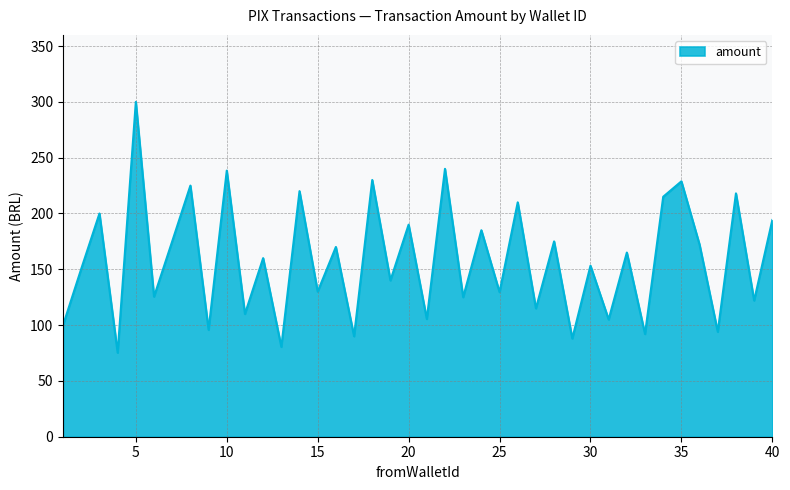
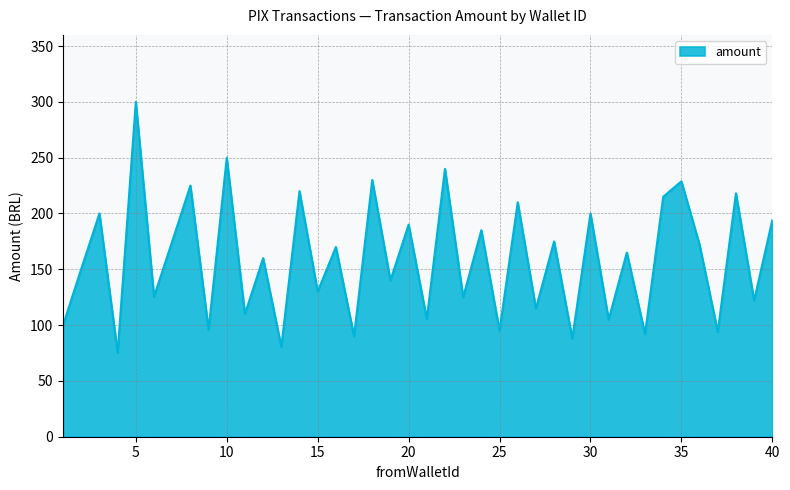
  {
    "5": 300,
-   "10": 238,
+   "10": 250,
    "15": 130,
    "20": 190,
-   "25": 130,
-   "30": 153,
+   "25": 95,
+   "30": 200,
    "35": 229,
    "40": 194
  }
